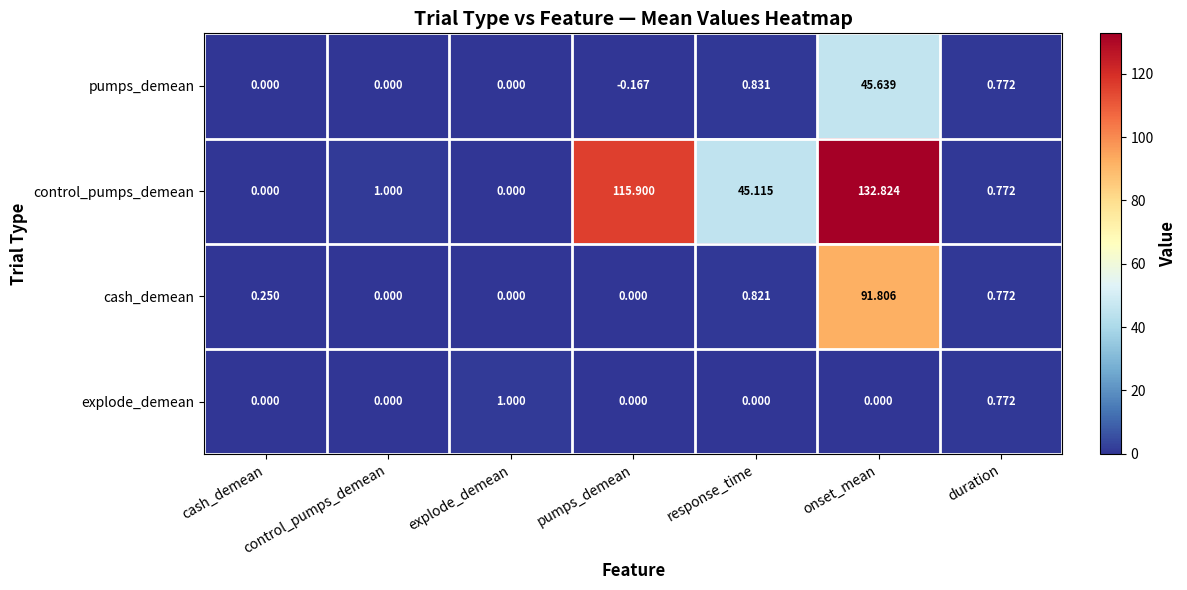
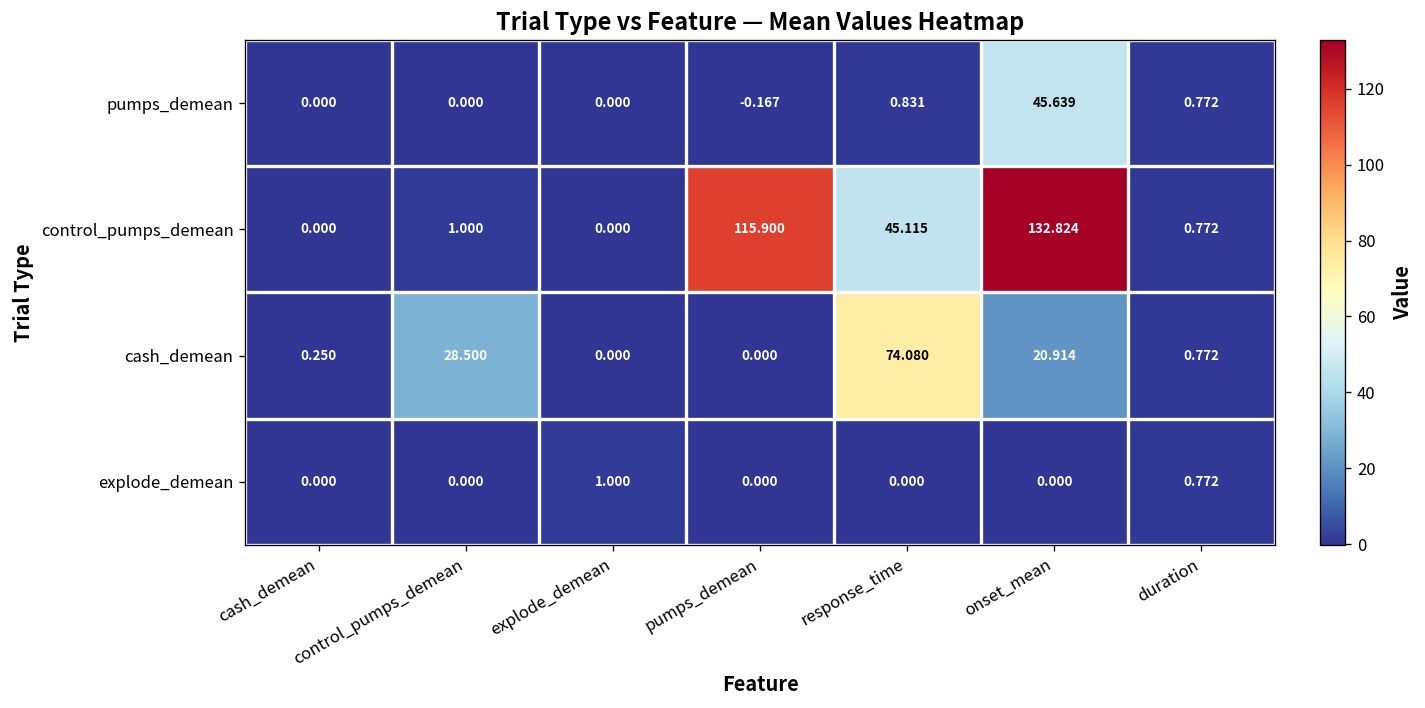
  {
    "pumps_demean": {
      "cash_demean": 0.000,
      "control_pumps_demean": 0.000,
      "explode_demean": 0.000,
      "pumps_demean": -0.167,
      "response_time": 0.831,
      "onset_mean": 45.639,
      "duration": 0.772
    },
    "control_pumps_demean": {
      "cash_demean": 0.000,
      "control_pumps_demean": 1.000,
      "explode_demean": 0.000,
      "pumps_demean": 115.900,
      "response_time": 45.115,
      "onset_mean": 132.824,
      "duration": 0.772
    },
    "cash_demean": {
      "cash_demean": 0.250,
-     "control_pumps_demean": 0.000,
+     "control_pumps_demean": 28.500,
      "explode_demean": 0.000,
      "pumps_demean": 0.000,
-     "response_time": 0.821,
-     "onset_mean": 91.806,
+     "response_time": 74.080,
+     "onset_mean": 20.914,
      "duration": 0.772
    },
    "explode_demean": {
      "cash_demean": 0.000,
      "control_pumps_demean": 0.000,
      "explode_demean": 1.000,
      "pumps_demean": 0.000,
      "response_time": 0.000,
      "onset_mean": 0.000,
      "duration": 0.772
    }
  }
